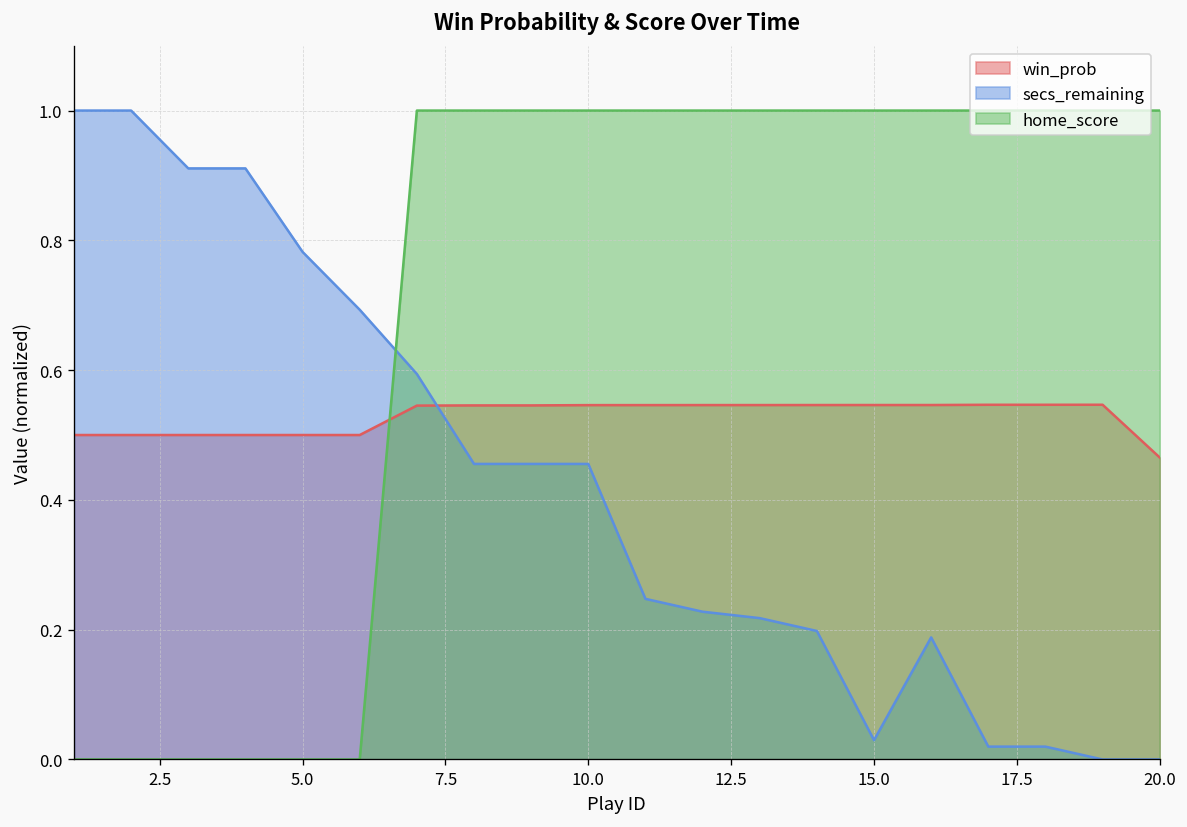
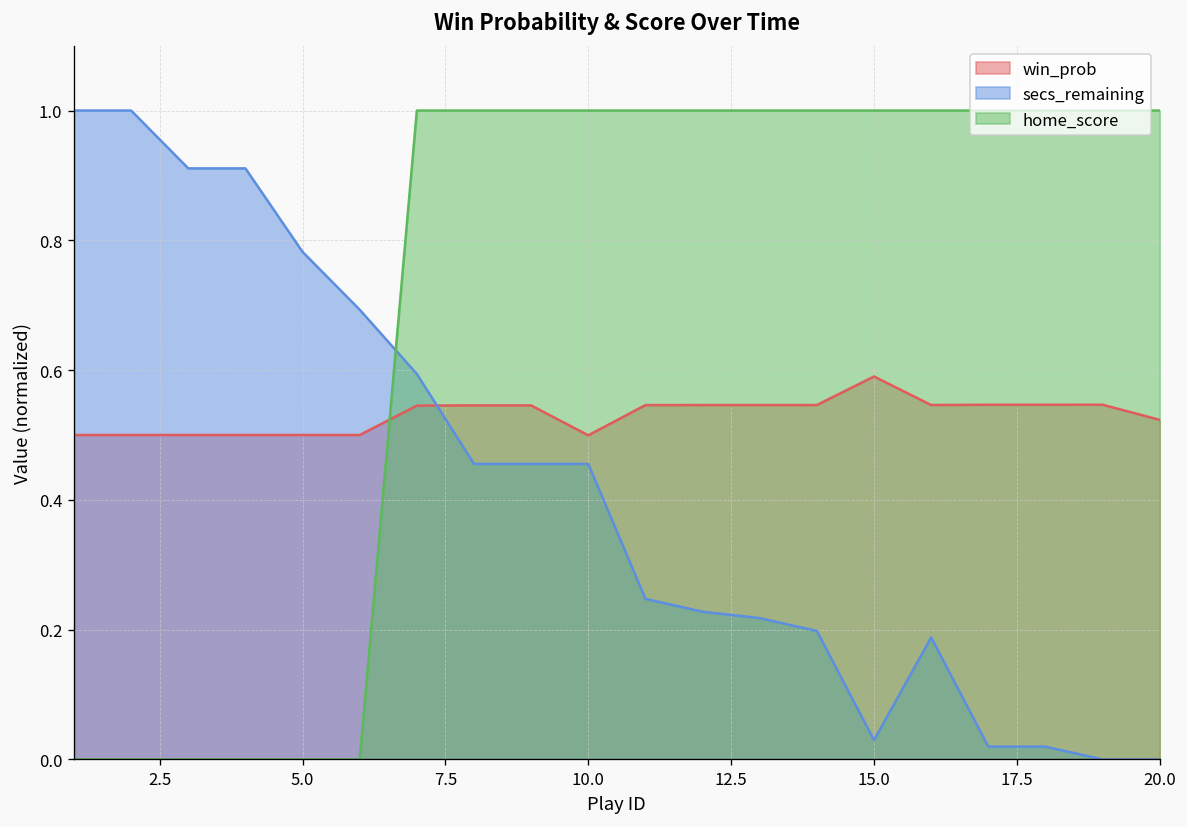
  {
    "win_prob": {
      "5.0": 0.50,
-     "10.0": 0.55,
-     "15.0": 0.55,
-     "20.0": 0.47
+     "10.0": 0.50,
+     "15.0": 0.59,
+     "20.0": 0.52
    },
    "secs_remaining": {
      "5.0": 0.78,
      "10.0": 0.46,
      "15.0": 0.03,
      "20.0": 0.00
    },
    "home_score": {
      "5.0": 0.00,
      "10.0": 1.00,
      "15.0": 1.00,
      "20.0": 1.00
    }
  }
